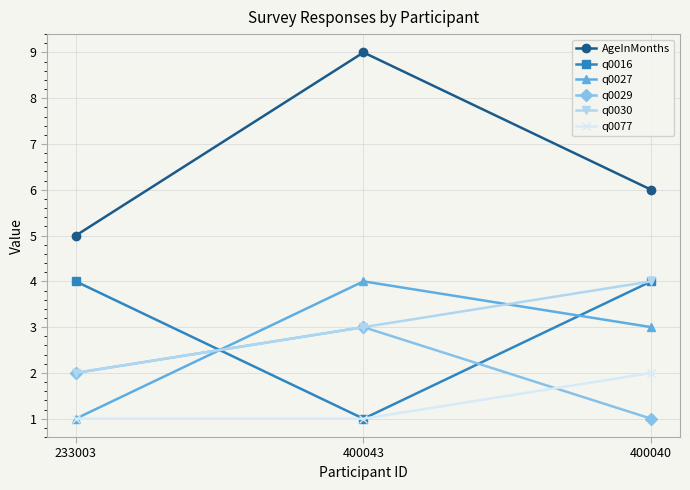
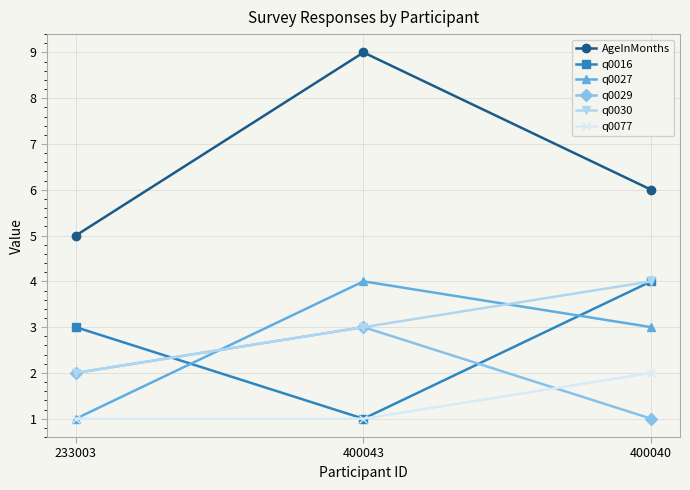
  {
    "AgeInMonths": {
      "233003": 5,
      "400043": 9,
      "400040": 6
    },
    "q0016": {
-     "233003": 4
+     "233003": 3
    }
  }
